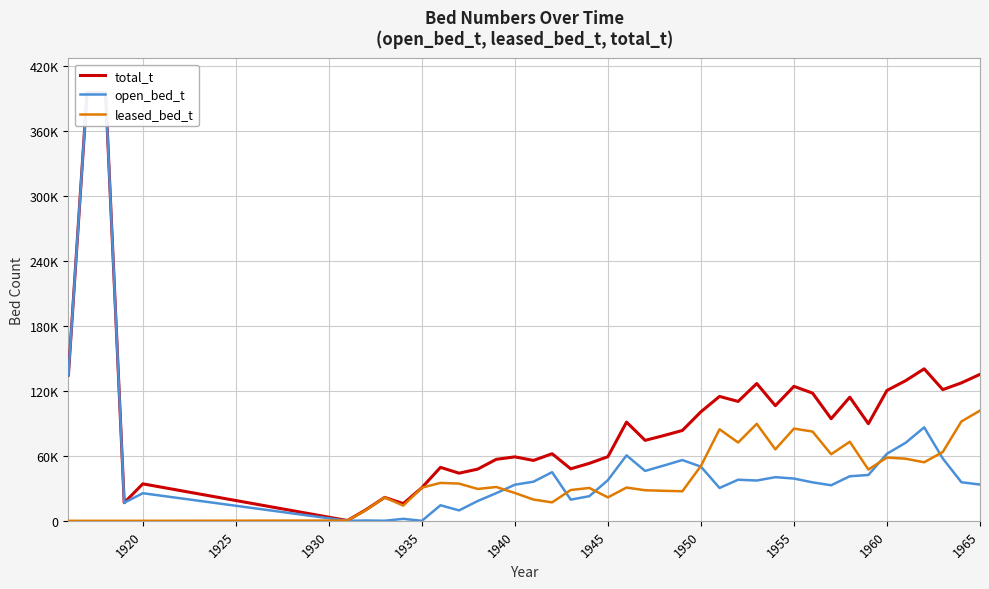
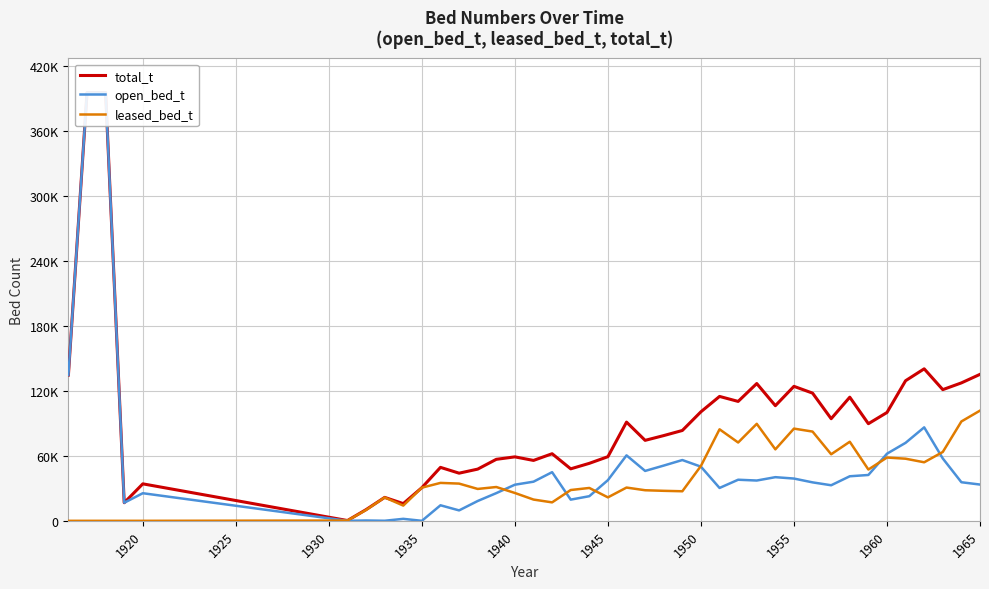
  {
    "total_t": {
      "1920": 34000,
      "1940": 59000,
      "1945": 59000,
      "1950": 101000,
      "1955": 124000,
-     "1960": 120000,
+     "1960": 100000,
      "1965": 135000
    },
    "open_bed_t": {
      "1920": 25000,
      "1935": 0,
      "1940": 33000,
      "1945": 38000,
      "1955": 39000,
      "1960": 62000,
      "1965": 33000
    },
    "leased_bed_t": {
      "1920": 0,
      "1940": 26000,
      "1945": 22000,
      "1955": 85000,
      "1960": 58000,
      "1965": 102000
    }
  }
